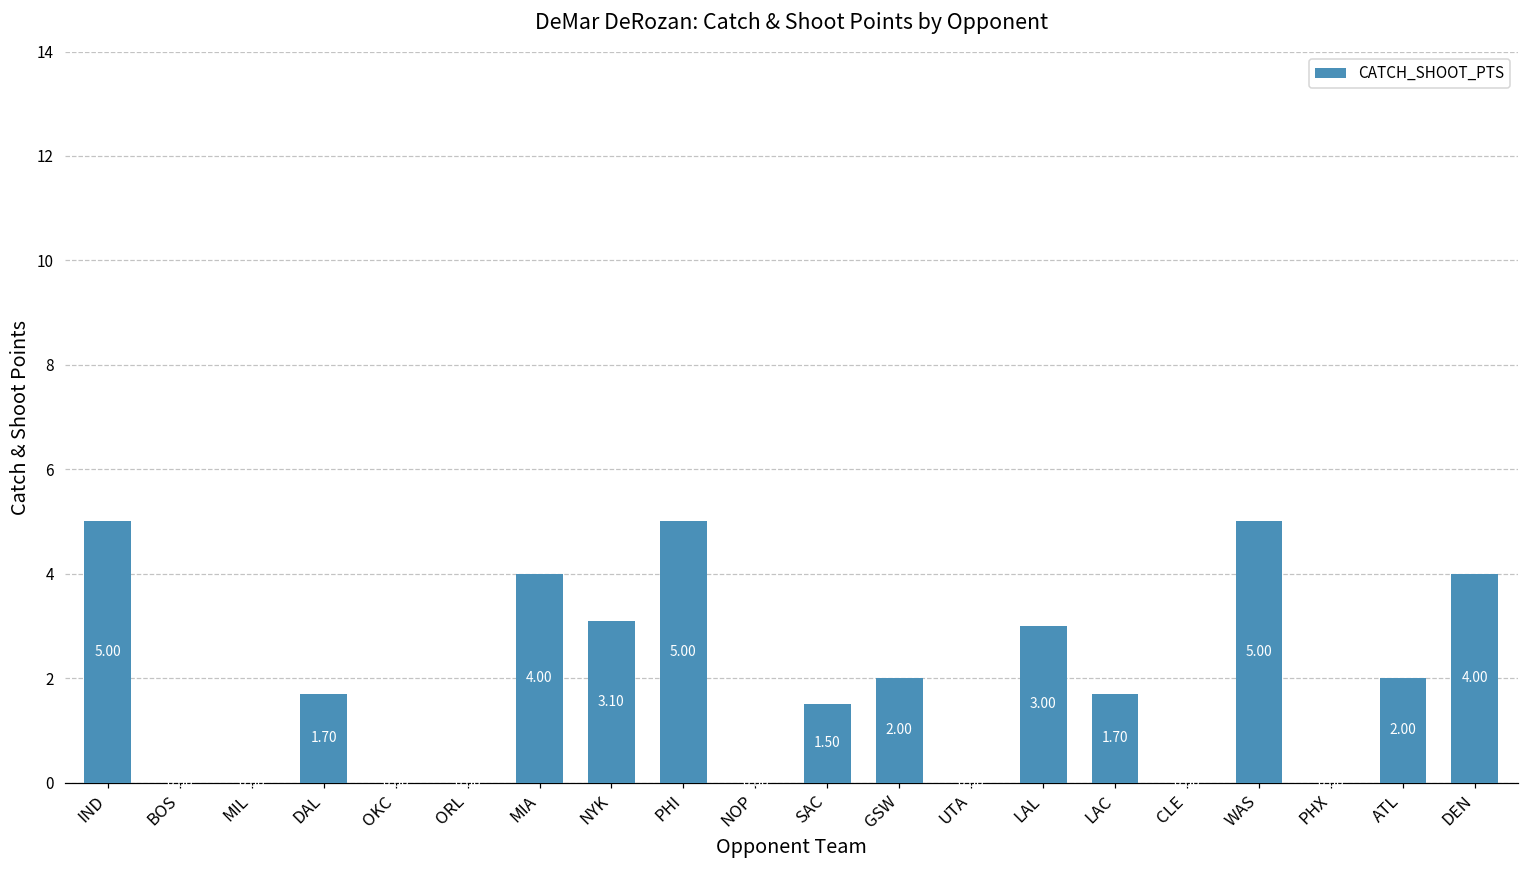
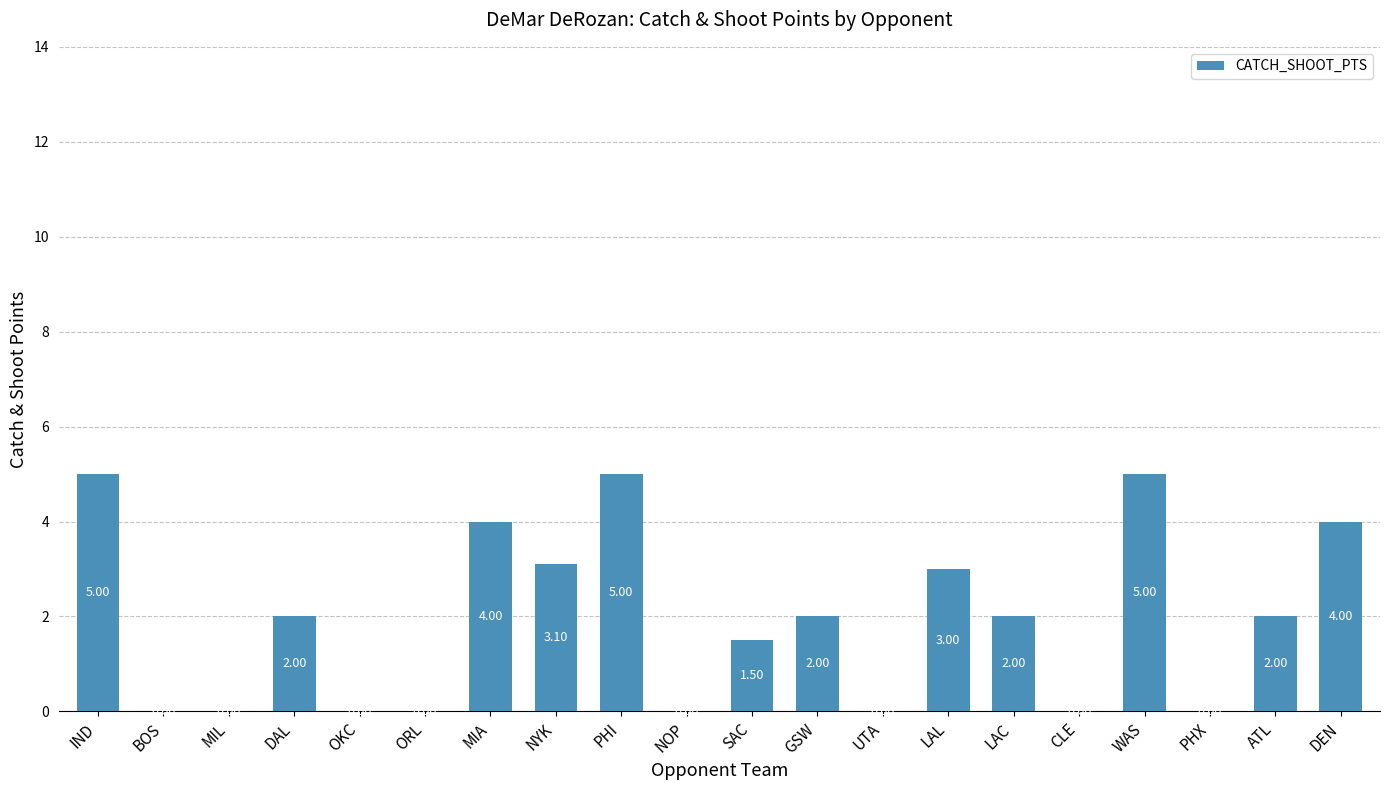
  {
    "IND": 5.00,
-   "DAL": 1.70,
+   "DAL": 2.00,
    "MIA": 4.00,
    "NYK": 3.10,
    "PHI": 5.00,
    "SAC": 1.50,
    "GSW": 2.00,
    "LAL": 3.00,
-   "LAC": 1.70,
+   "LAC": 2.00,
    "WAS": 5.00,
    "ATL": 2.00,
    "DEN": 4.00
  }
